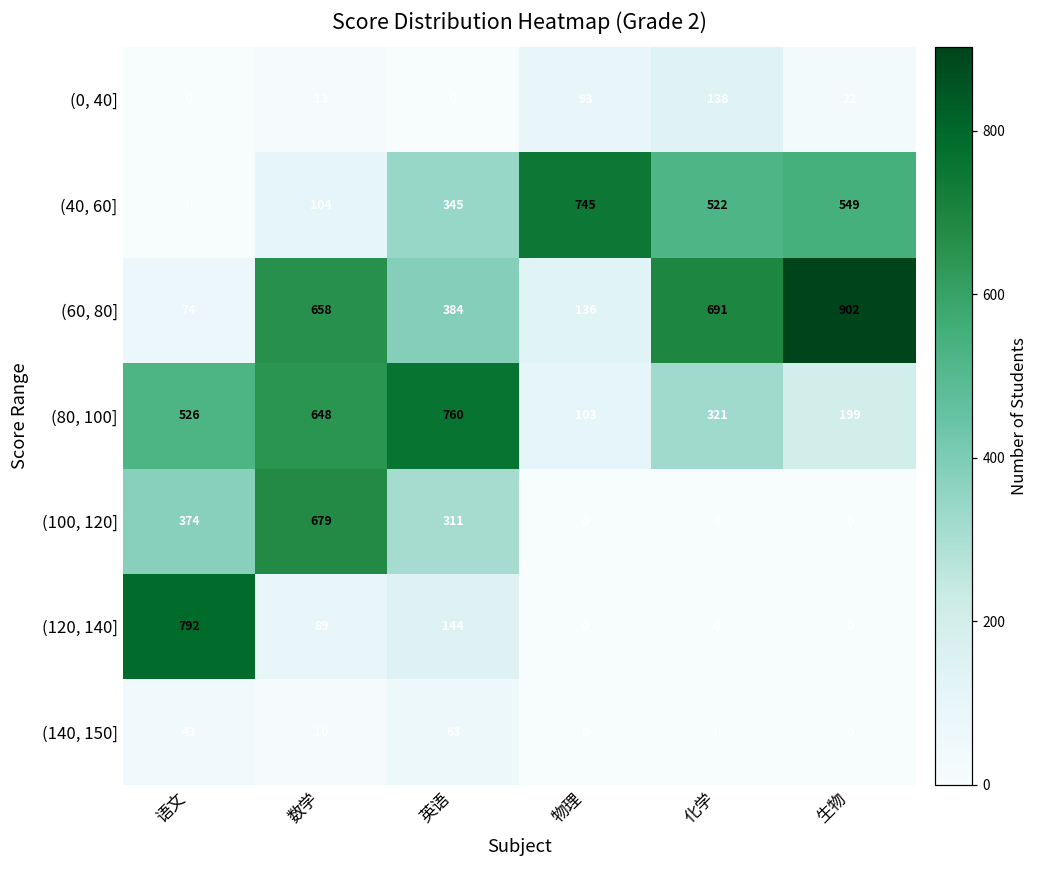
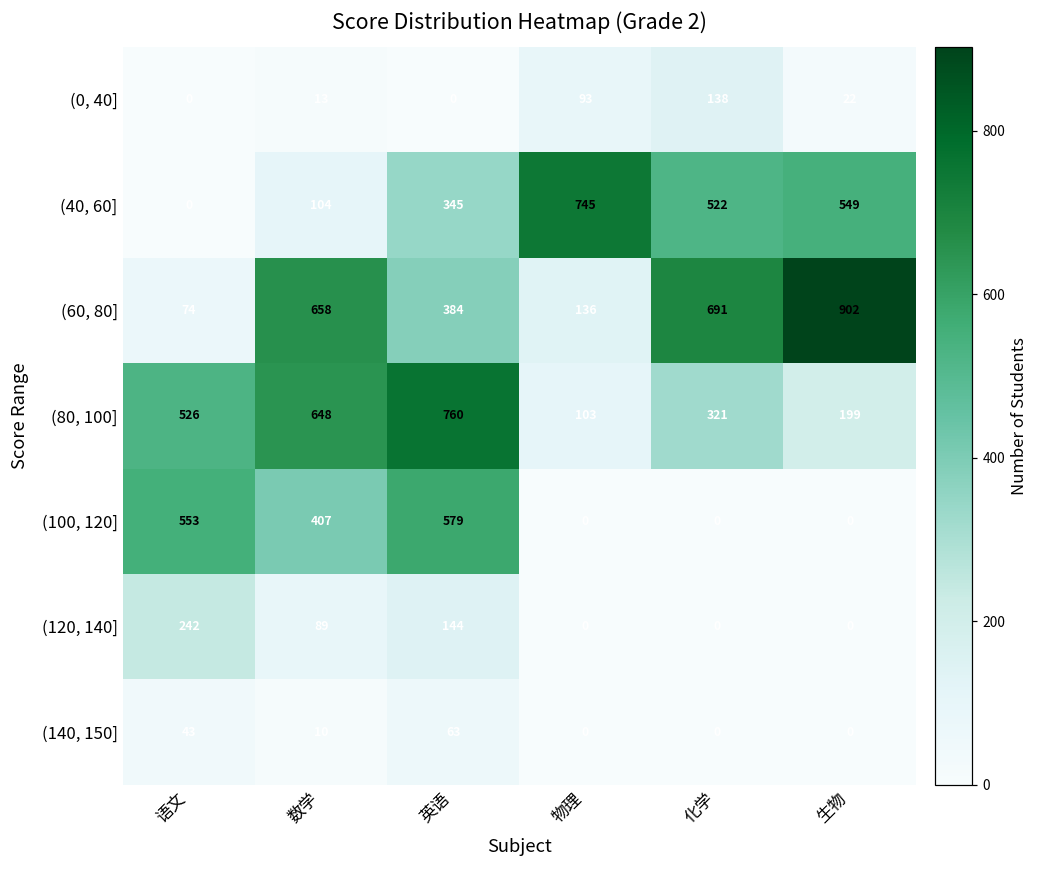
  {
    "(40, 60]": {
      "英语": 345,
      "物理": 745,
      "化学": 522,
      "生物": 549
    },
    "(60, 80]": {
      "数学": 658,
      "英语": 384,
      "化学": 691,
      "生物": 902
    },
    "(80, 100]": {
      "语文": 526,
      "数学": 648,
      "英语": 760,
      "化学": 321
    },
    "(100, 120]": {
-     "语文": 374,
-     "数学": 679,
-     "英语": 311
+     "语文": 553,
+     "数学": 407,
+     "英语": 579
    },
    "(120, 140]": {
-     "语文": 792
+     "语文": 242
    }
  }
